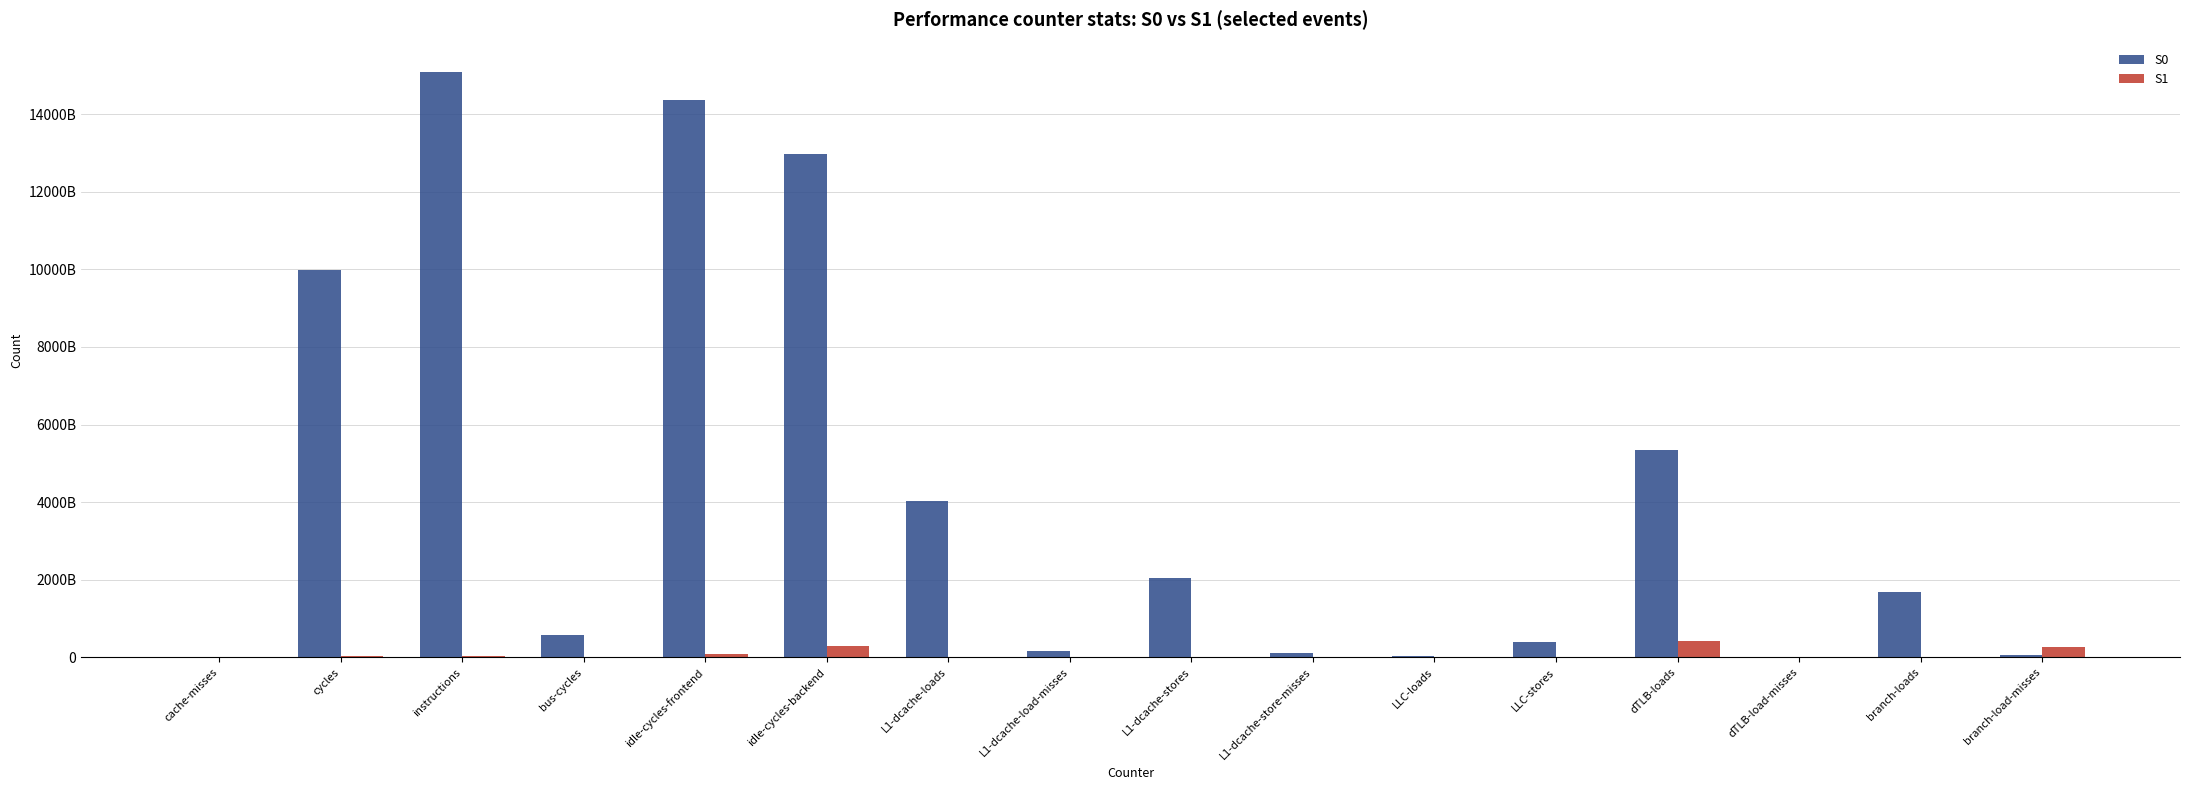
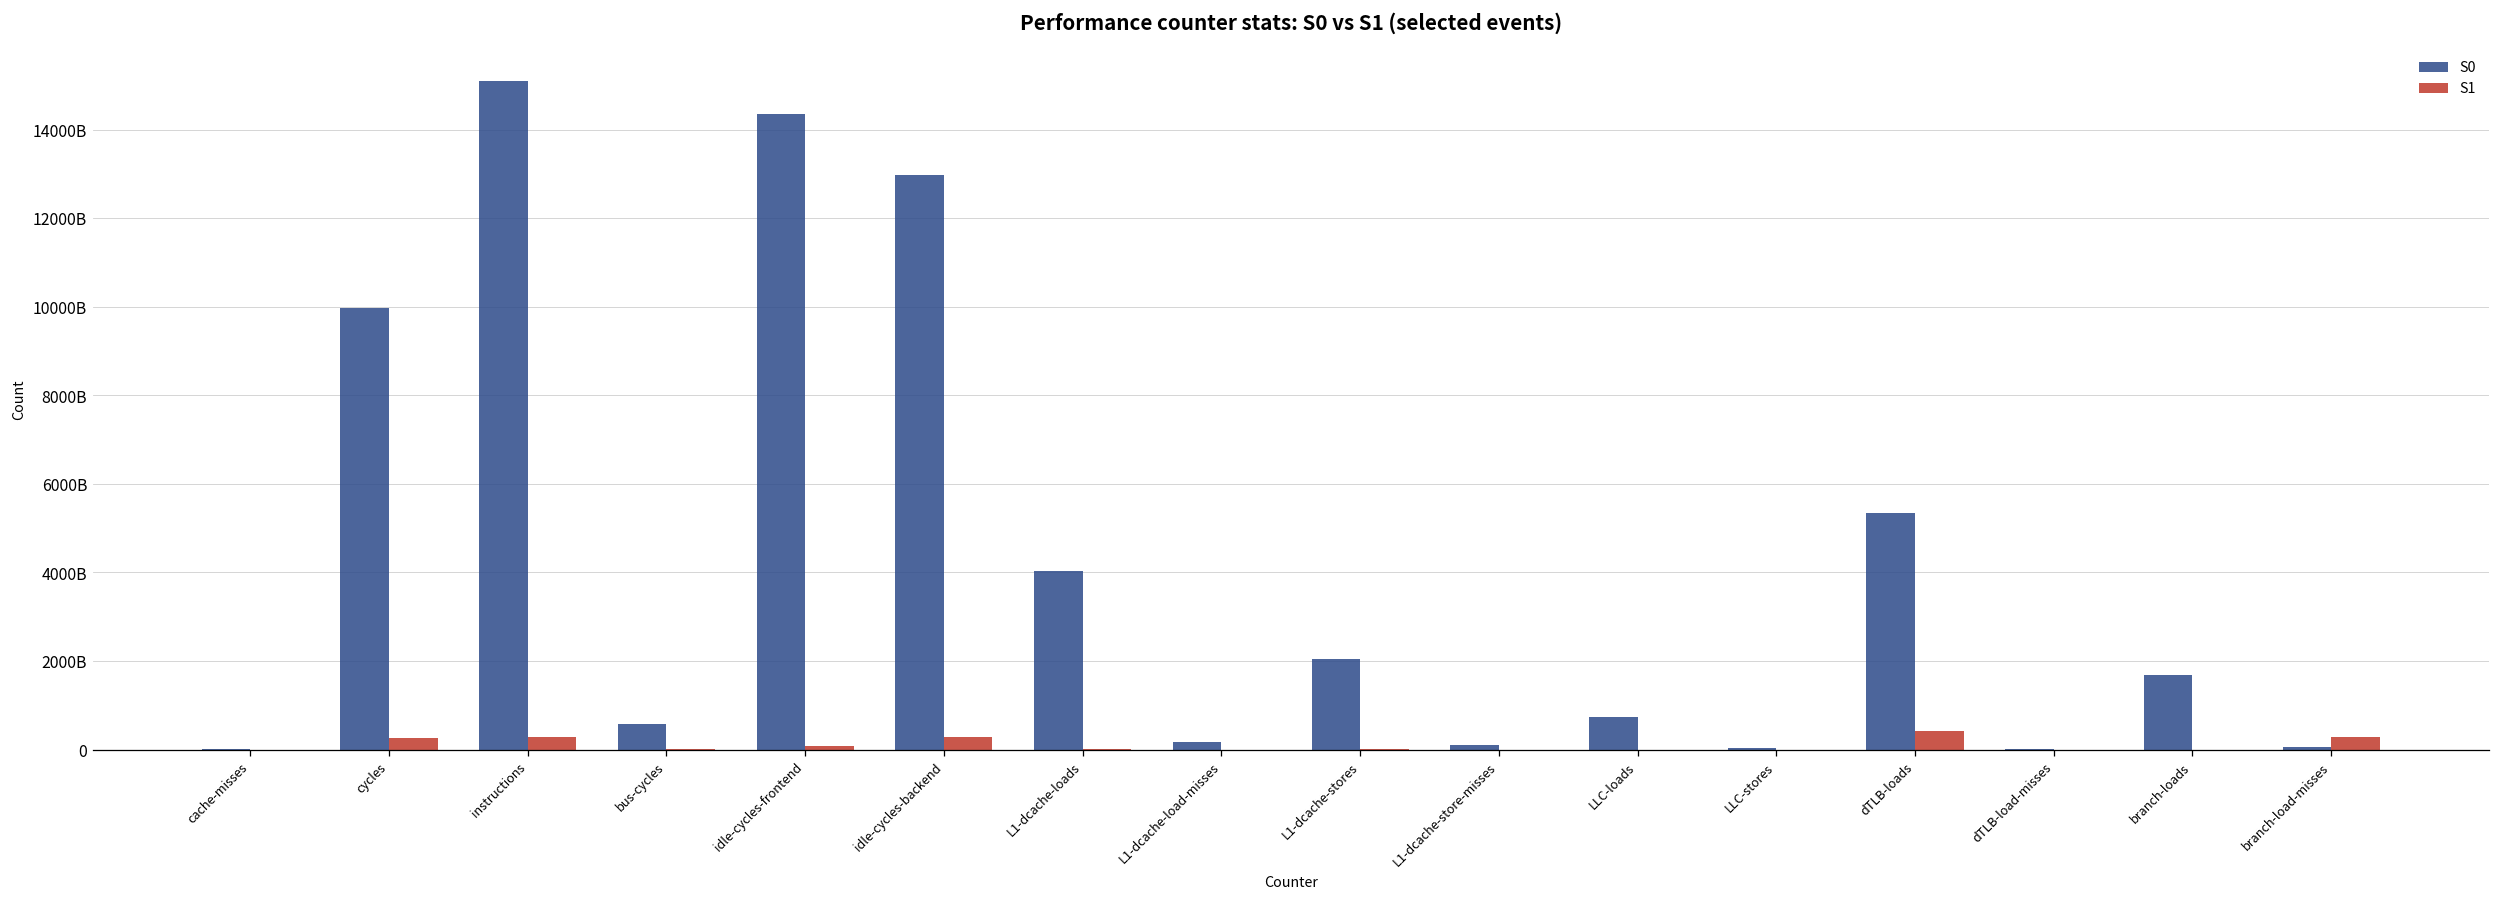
  {
    "S0": {
      "cycles": 10000000000000,
      "instructions": 15100000000000,
      "bus-cycles": 600000000000,
      "idle-cycles-frontend": 14400000000000,
      "idle-cycles-backend": 13000000000000,
      "L1-dcache-loads": 4000000000000,
      "L1-dcache-load-misses": 200000000000,
      "L1-dcache-stores": 2000000000000,
      "L1-dcache-store-misses": 100000000000,
-     "LLC-loads": 0,
-     "LLC-stores": 400000000000,
+     "LLC-loads": 700000000000,
+     "LLC-stores": 0,
      "dTLB-loads": 5300000000000,
      "branch-loads": 1700000000000,
      "branch-load-misses": 100000000000
    },
    "S1": {
-     "cycles": 0,
-     "instructions": 0,
+     "cycles": 300000000000,
+     "instructions": 300000000000,
      "idle-cycles-frontend": 100000000000,
      "idle-cycles-backend": 300000000000,
      "LLC-loads": 0,
      "LLC-stores": 0,
      "dTLB-loads": 400000000000,
      "dTLB-load-misses": 0,
      "branch-loads": 0,
      "branch-load-misses": 300000000000
    }
  }
